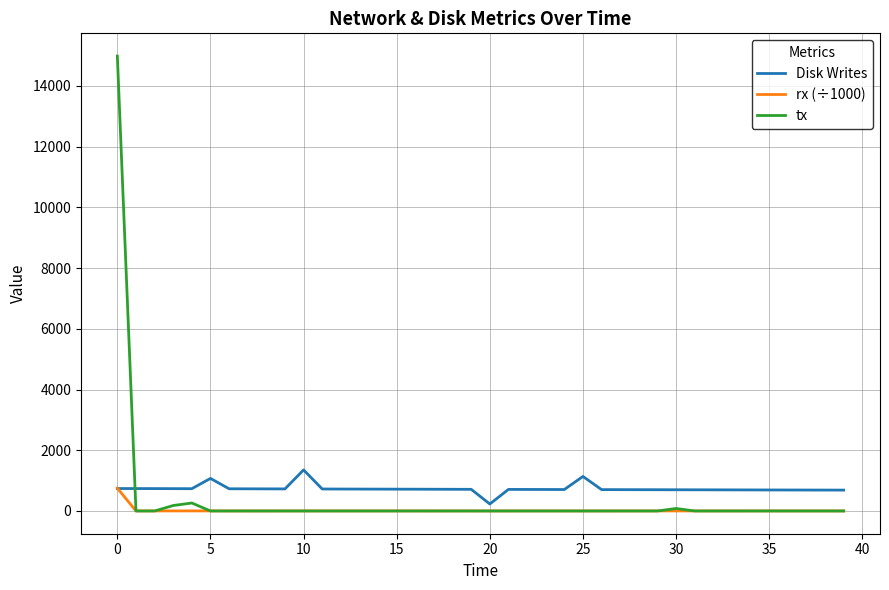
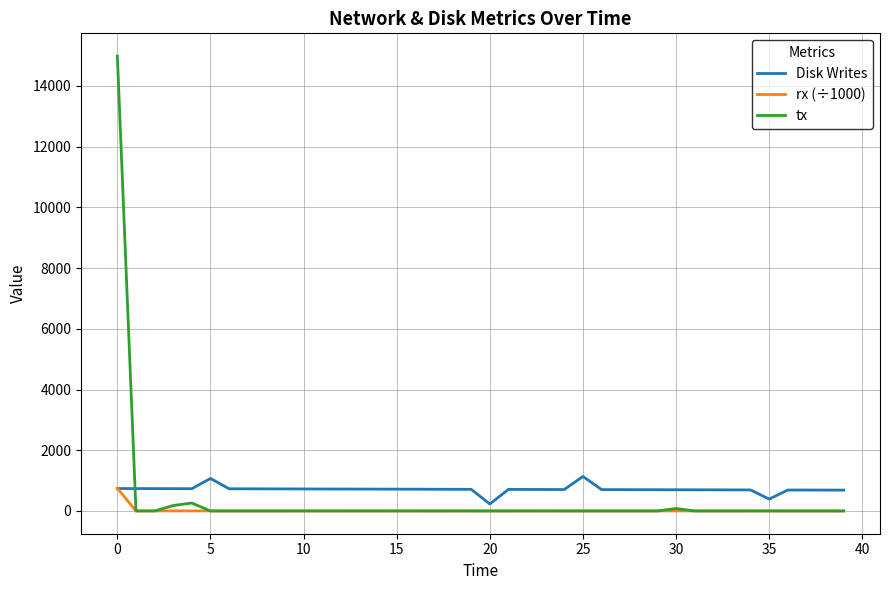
  {
    "Disk Writes": {
      "5": 1100,
-     "10": 1400,
+     "10": 700,
      "15": 700,
      "20": 200,
      "25": 1100,
      "30": 700,
-     "35": 700
+     "35": 400
    },
    "tx": {
      "0": 15000
    }
  }
